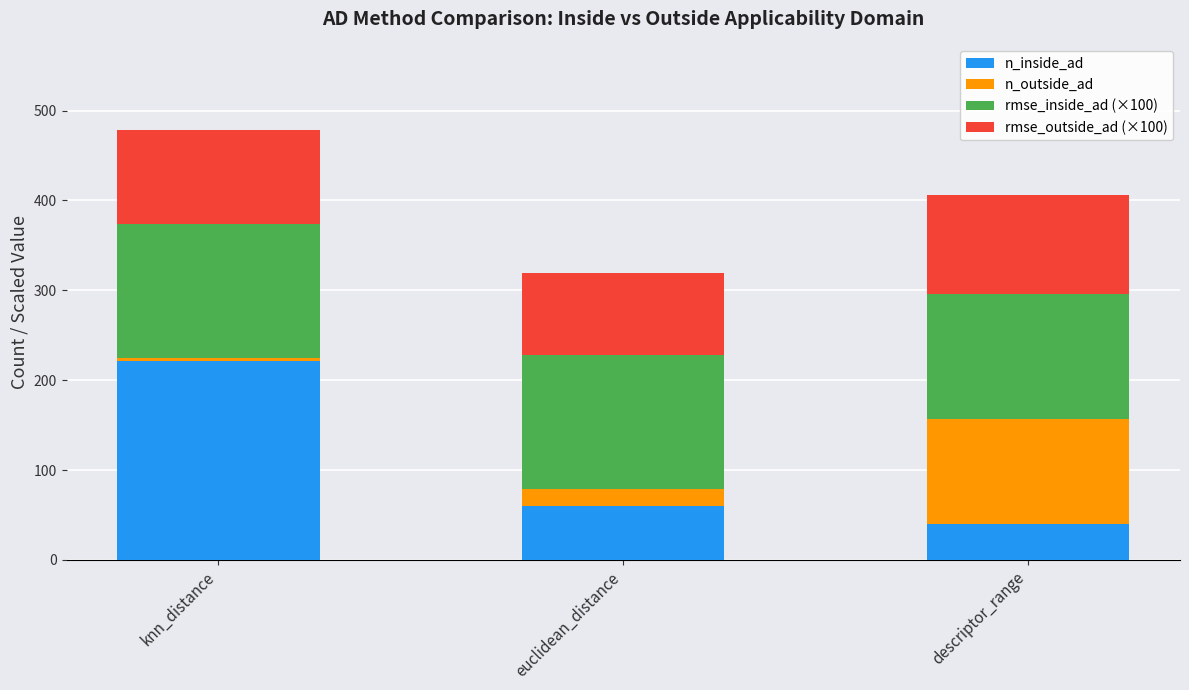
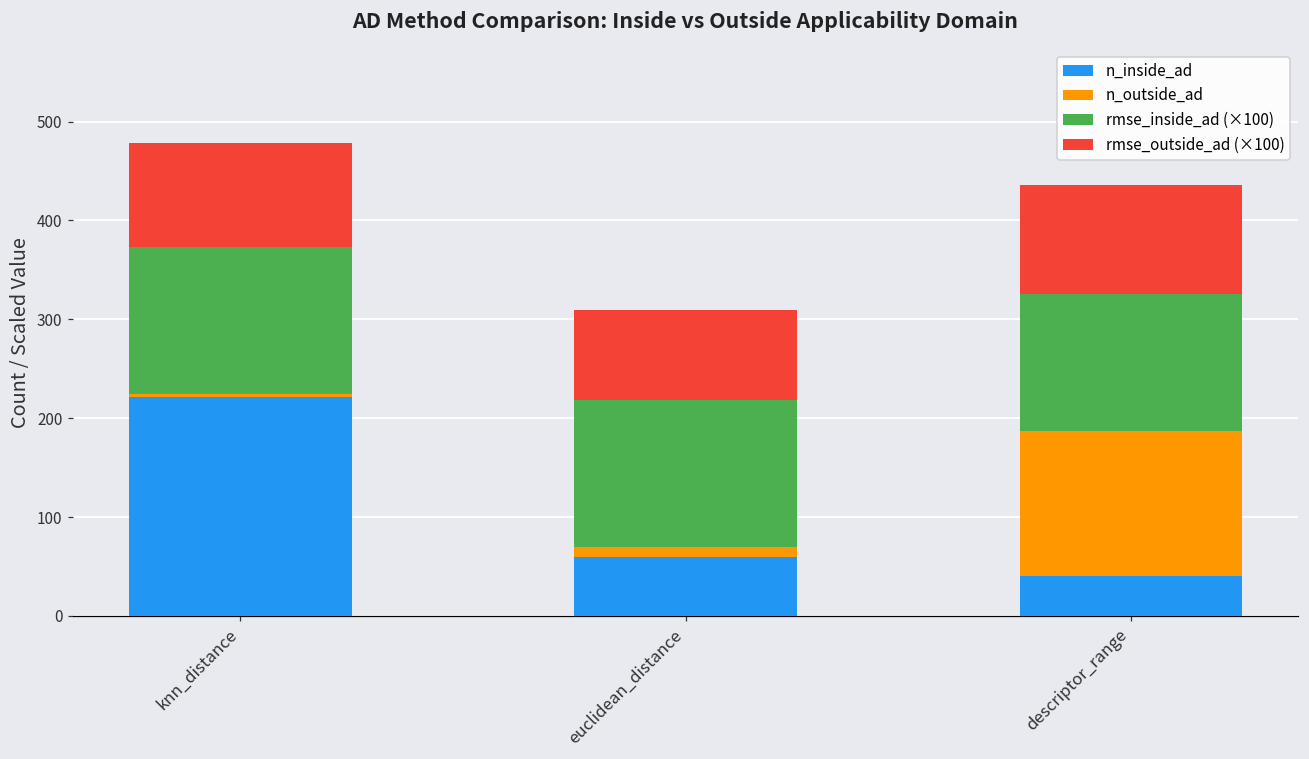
  {
    "n_inside_ad": {
      "knn_distance": 220,
      "euclidean_distance": 60,
      "descriptor_range": 40
    },
    "n_outside_ad": {
      "knn_distance": 0,
-     "euclidean_distance": 20,
-     "descriptor_range": 120
+     "euclidean_distance": 10,
+     "descriptor_range": 150
    },
    "rmse_inside_ad (×100)": {
      "knn_distance": 150,
      "euclidean_distance": 150,
      "descriptor_range": 140
    },
    "rmse_outside_ad (×100)": {
      "knn_distance": 100,
      "euclidean_distance": 90,
      "descriptor_range": 110
    }
  }
